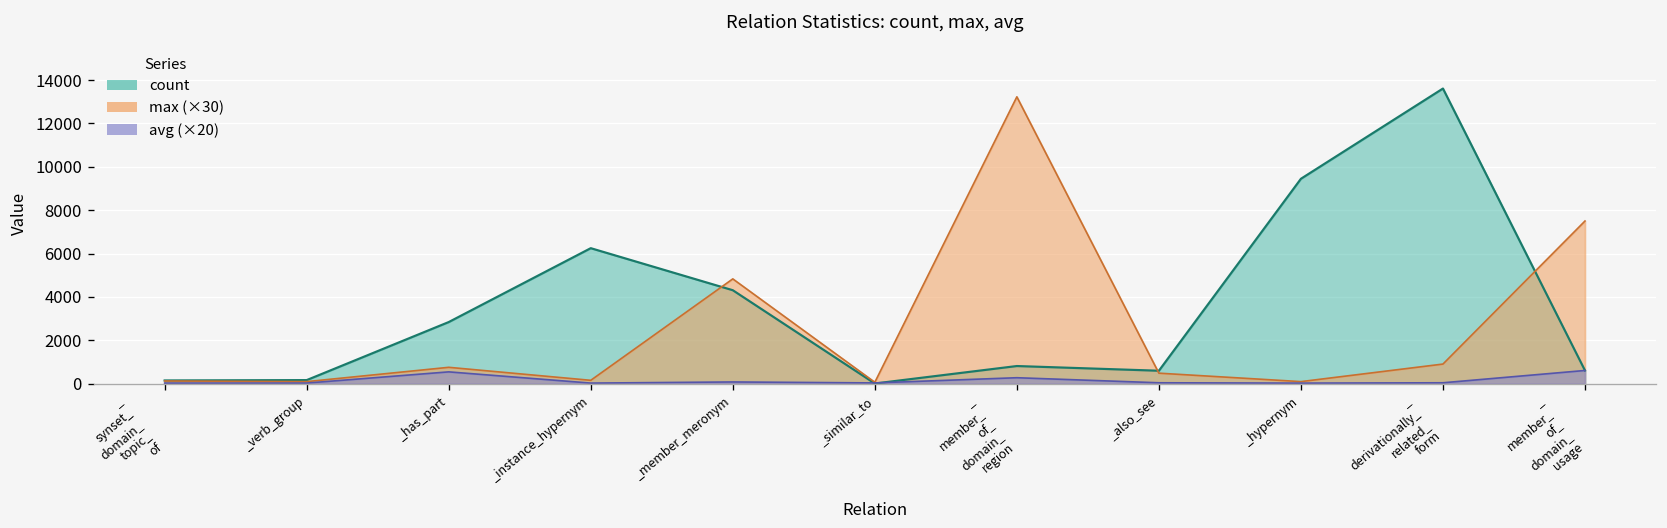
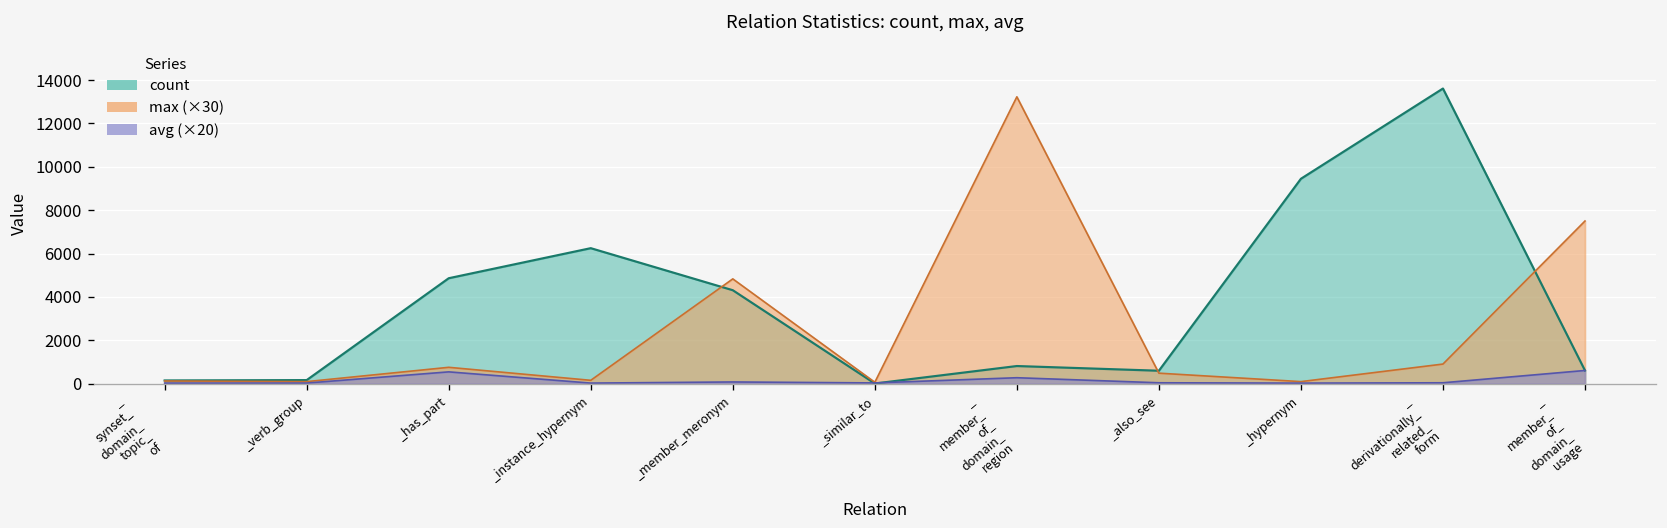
  {
    "count": {
-     "_has_part": 2800,
+     "_has_part": 4900,
      "_instance_hypernym": 6200,
      "_member_meronym": 4300,
      "_ member_ of_ domain_ region": 800,
      "_hypernym": 9400,
      "_ derivationally_ related_ form": 13600
    },
    "max (×30)": {
      "_has_part": 800,
      "_member_meronym": 4800,
      "_ member_ of_ domain_ region": 13200,
      "_ derivationally_ related_ form": 900,
      "_ member_ of_ domain_ usage": 7500
    },
    "avg (×20)": {
      "_has_part": 500,
      "_member_meronym": 100,
      "_ member_ of_ domain_ region": 300,
      "_also_see": 0,
      "_ derivationally_ related_ form": 0
    }
  }
